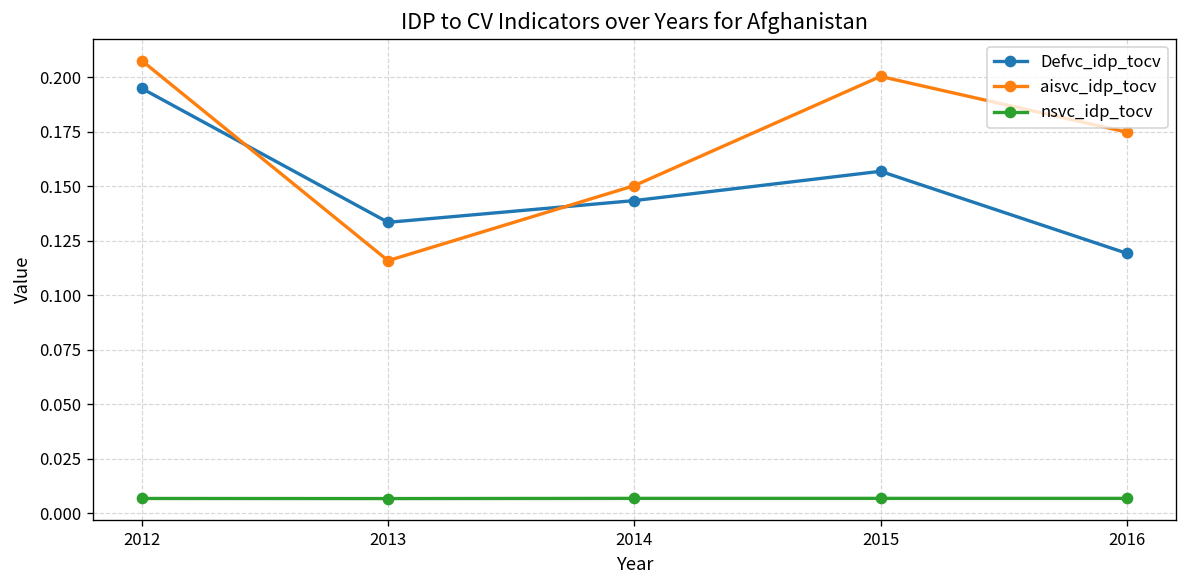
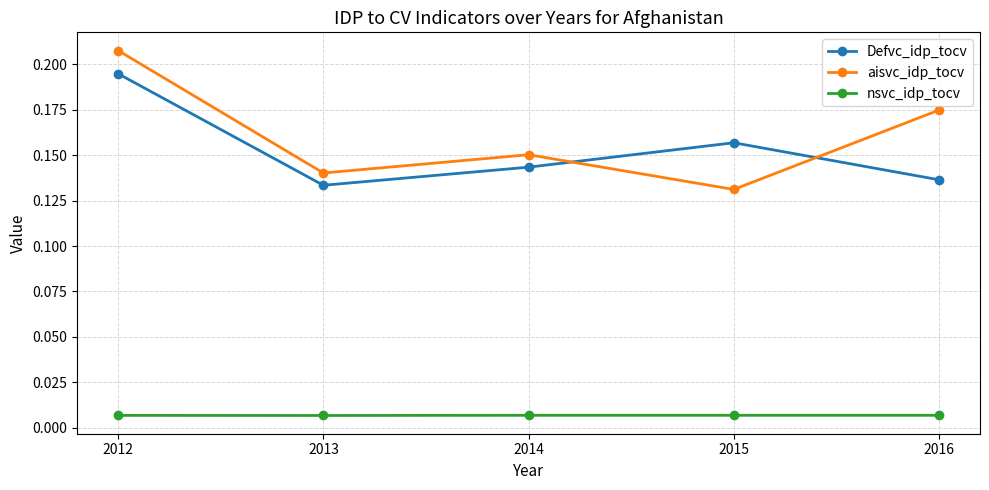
  {
    "Defvc_idp_tocv": {
      "2012": 0.195,
      "2013": 0.133,
      "2014": 0.143,
      "2015": 0.157,
-     "2016": 0.119
+     "2016": 0.136
    },
    "aisvc_idp_tocv": {
      "2012": 0.208,
-     "2013": 0.116,
+     "2013": 0.140,
      "2014": 0.150,
-     "2015": 0.200,
+     "2015": 0.131,
      "2016": 0.175
    },
    "nsvc_idp_tocv": {
      "2012": 0.007,
      "2013": 0.007,
      "2014": 0.007,
      "2015": 0.007,
      "2016": 0.007
    }
  }
